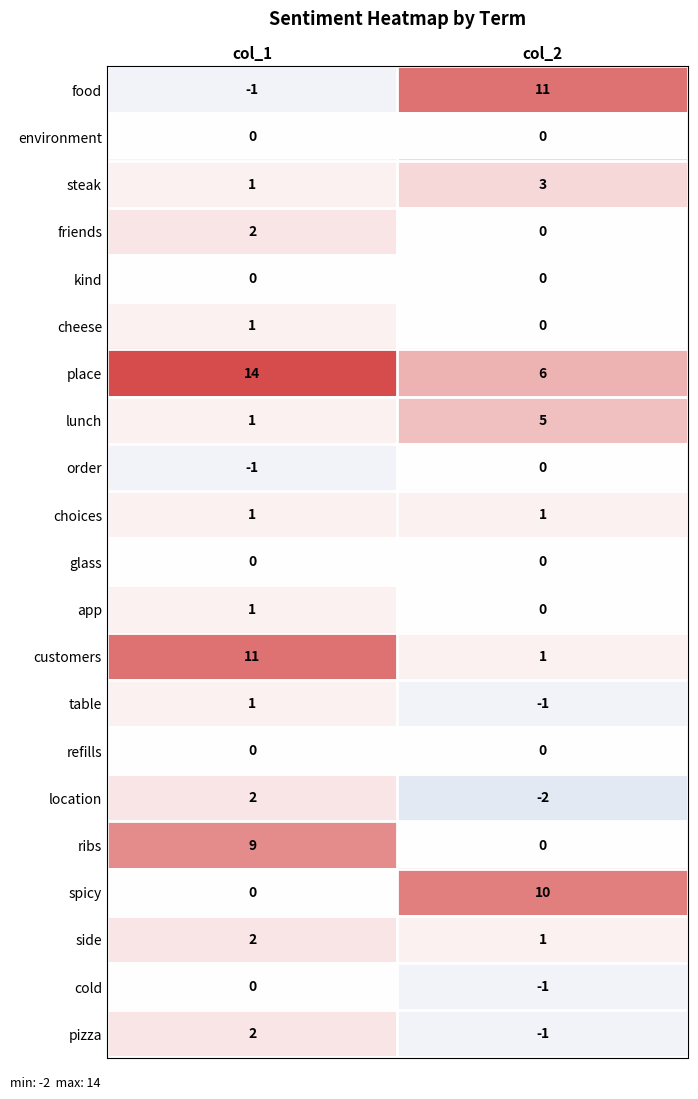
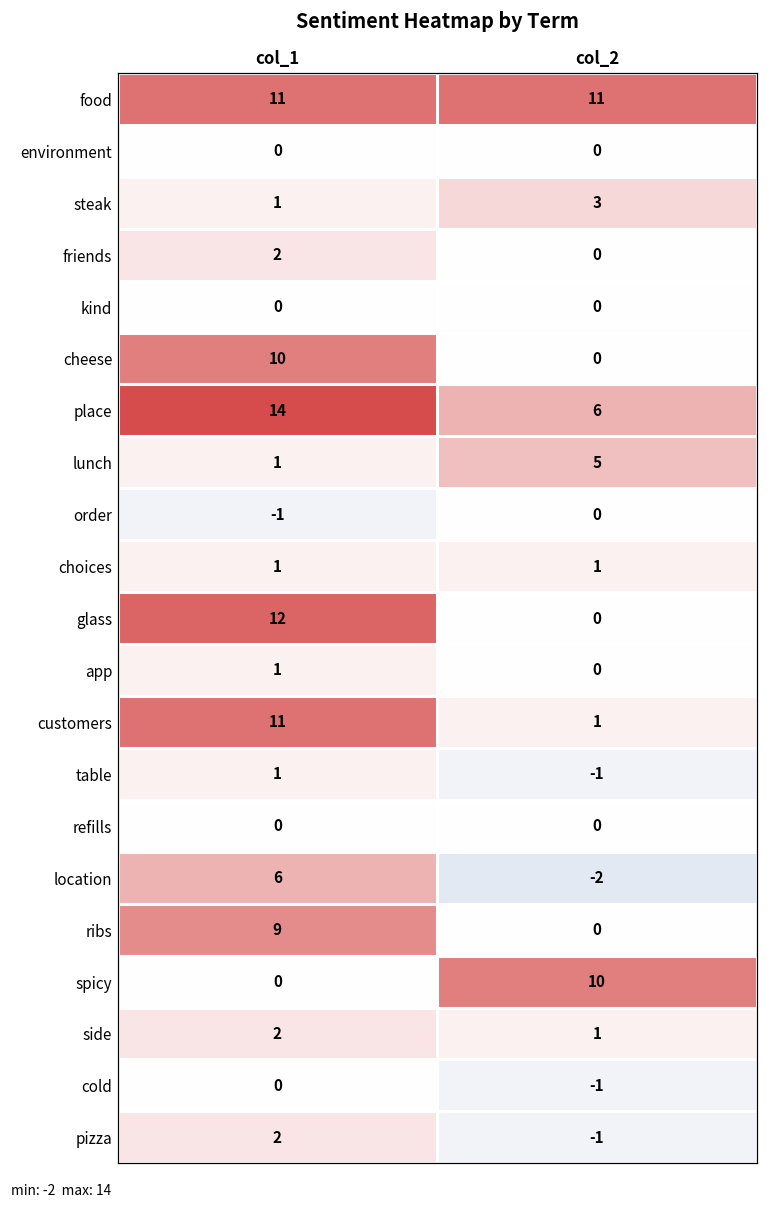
  {
    "food": {
-     "col_1": -1,
+     "col_1": 11,
      "col_2": 11
    },
    "environment": {
      "col_1": 0,
      "col_2": 0
    },
    "steak": {
      "col_1": 1,
      "col_2": 3
    },
    "friends": {
      "col_1": 2,
      "col_2": 0
    },
    "kind": {
      "col_1": 0,
      "col_2": 0
    },
    "cheese": {
-     "col_1": 1,
+     "col_1": 10,
      "col_2": 0
    },
    "place": {
      "col_1": 14,
      "col_2": 6
    },
    "lunch": {
      "col_1": 1,
      "col_2": 5
    },
    "order": {
      "col_1": -1,
      "col_2": 0
    },
    "choices": {
      "col_1": 1,
      "col_2": 1
    },
    "glass": {
-     "col_1": 0,
+     "col_1": 12,
      "col_2": 0
    },
    "app": {
      "col_1": 1,
      "col_2": 0
    },
    "customers": {
      "col_1": 11,
      "col_2": 1
    },
    "table": {
      "col_1": 1,
      "col_2": -1
    },
    "refills": {
      "col_1": 0,
      "col_2": 0
    },
    "location": {
-     "col_1": 2,
+     "col_1": 6,
      "col_2": -2
    },
    "ribs": {
      "col_1": 9,
      "col_2": 0
    },
    "spicy": {
      "col_1": 0,
      "col_2": 10
    },
    "side": {
      "col_1": 2,
      "col_2": 1
    },
    "cold": {
      "col_1": 0,
      "col_2": -1
    },
    "pizza": {
      "col_1": 2,
      "col_2": -1
    }
  }
